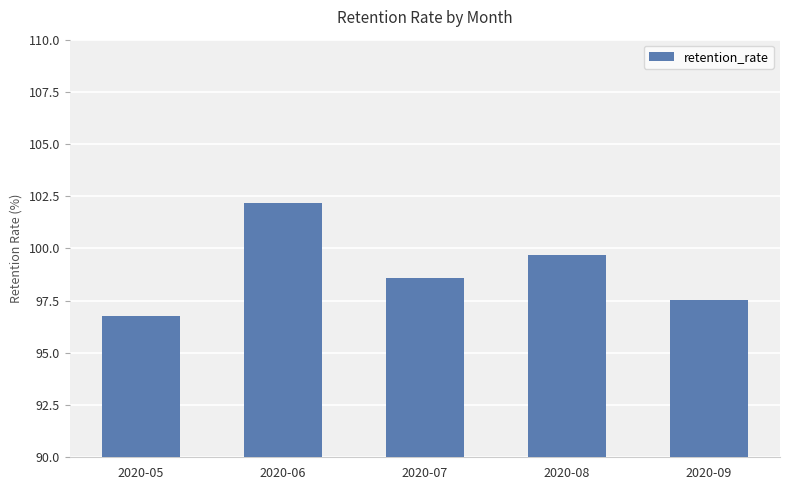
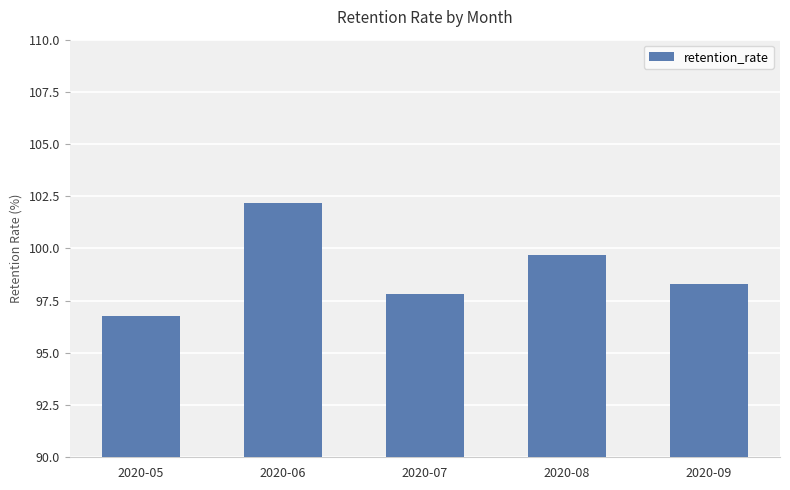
  {
    "2020-05": 96.7,
    "2020-06": 102.2,
-   "2020-07": 98.6,
+   "2020-07": 97.8,
    "2020-08": 99.7,
-   "2020-09": 97.5
+   "2020-09": 98.3
  }
